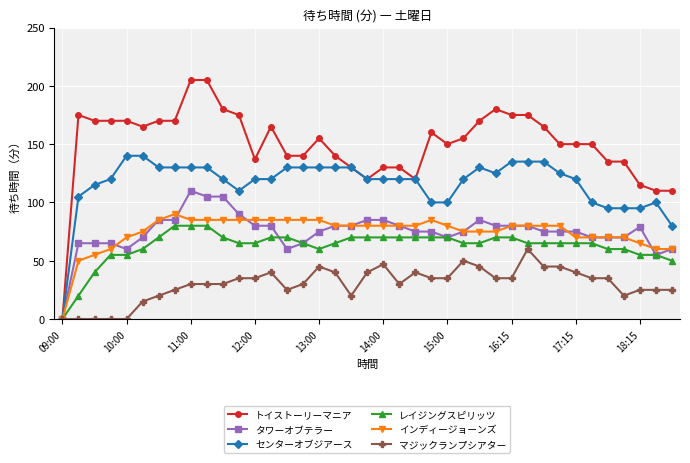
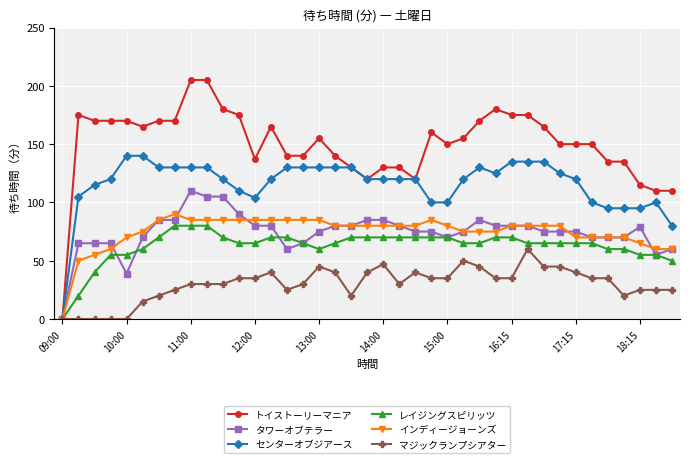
  {
    "トイストーリーマニア": {
      "10:00": 170,
      "11:00": 205,
      "12:00": 137,
      "13:00": 155,
      "14:00": 130,
      "15:00": 150,
      "16:15": 175,
      "17:15": 150,
      "18:15": 115
    },
    "タワーオブテラー": {
-     "10:00": 60,
+     "10:00": 39,
      "11:00": 110,
      "12:00": 80,
      "13:00": 75,
      "14:00": 85,
      "17:15": 75,
      "18:15": 79
    },
    "センターオブジアース": {
      "10:00": 140,
      "11:00": 130,
-     "12:00": 120,
+     "12:00": 104,
      "13:00": 130,
      "14:00": 120,
      "15:00": 100,
      "16:15": 135,
      "17:15": 120,
      "18:15": 95
    },
    "レイジングスピリッツ": {
      "10:00": 55,
      "11:00": 80,
      "12:00": 65,
      "13:00": 60,
      "14:00": 70,
      "16:15": 70,
      "17:15": 65,
      "18:15": 55
    },
    "インディージョーンズ": {
      "10:00": 70,
      "11:00": 85,
      "12:00": 85,
      "13:00": 85,
      "14:00": 80,
      "15:00": 80,
      "17:15": 70,
      "18:15": 65
    },
    "マジックランプシアター": {
      "10:00": 0,
      "11:00": 30,
      "12:00": 35,
      "13:00": 45,
      "14:00": 47,
      "15:00": 35,
      "16:15": 35,
      "17:15": 40,
      "18:15": 25
    }
  }
